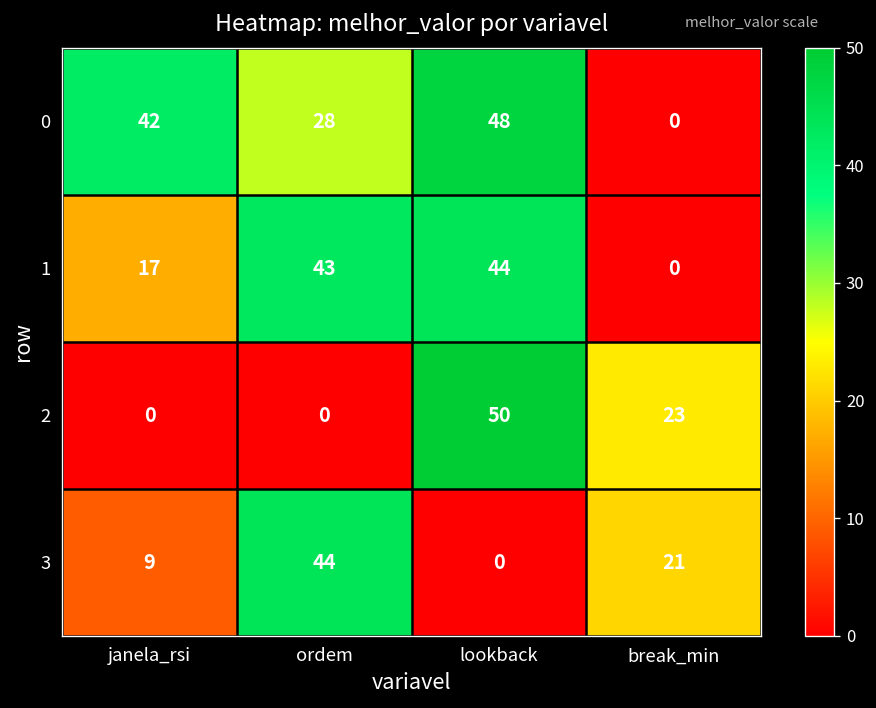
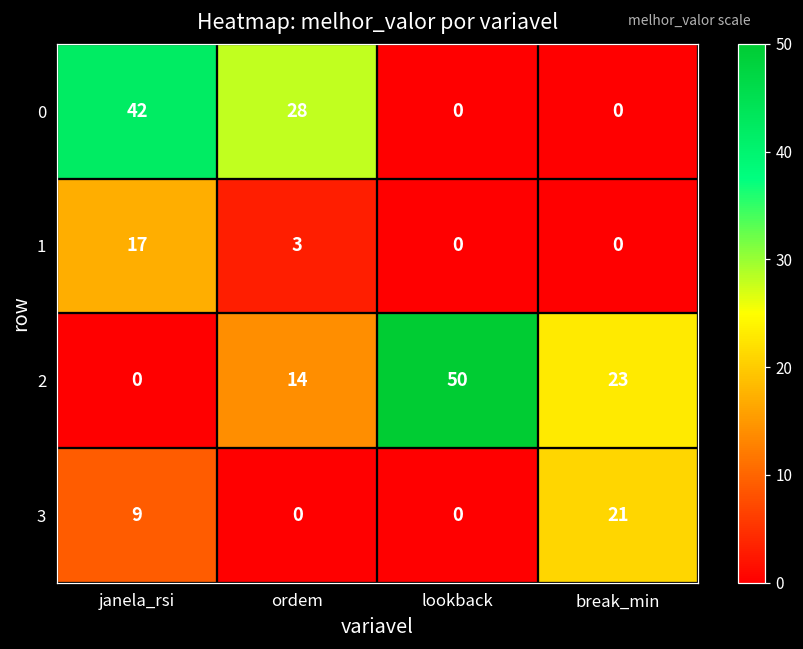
  {
    "0": {
      "janela_rsi": 42,
      "ordem": 28,
-     "lookback": 48,
+     "lookback": 0,
      "break_min": 0
    },
    "1": {
      "janela_rsi": 17,
-     "ordem": 43,
-     "lookback": 44,
+     "ordem": 3,
+     "lookback": 0,
      "break_min": 0
    },
    "2": {
      "janela_rsi": 0,
-     "ordem": 0,
+     "ordem": 14,
      "lookback": 50,
      "break_min": 23
    },
    "3": {
      "janela_rsi": 9,
-     "ordem": 44,
+     "ordem": 0,
      "lookback": 0,
      "break_min": 21
    }
  }
